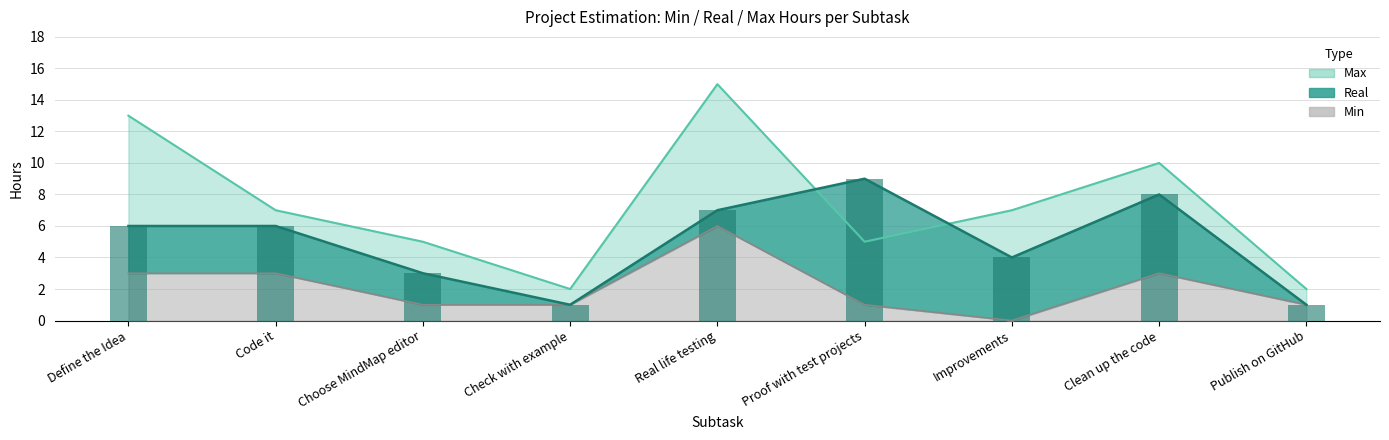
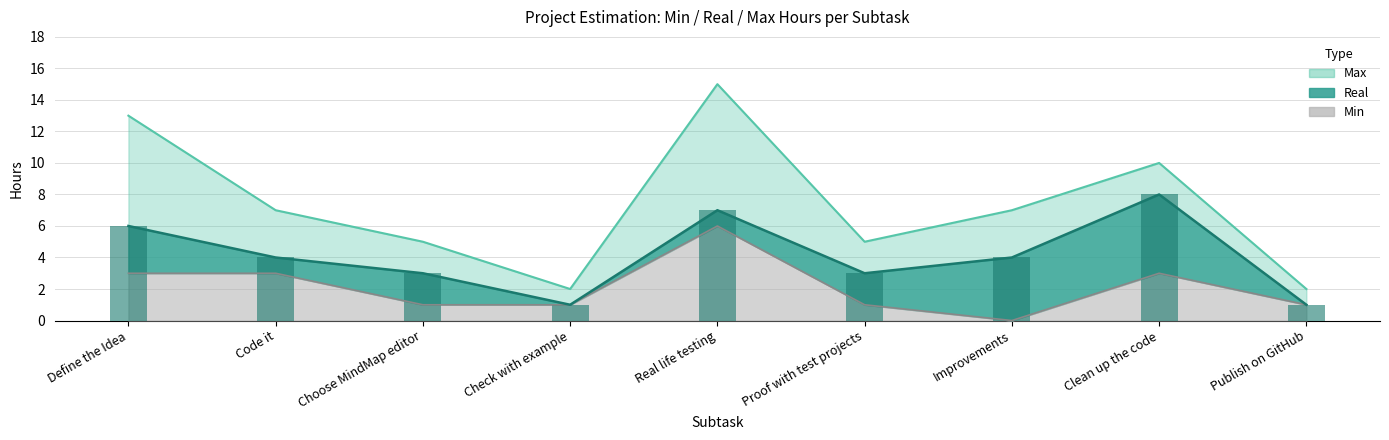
  {
    "Real": {
      "Define the Idea": 6,
-     "Code it": 6,
+     "Code it": 4,
      "Choose MindMap editor": 3,
      "Check with example": 1,
      "Real life testing": 7,
-     "Proof with test projects": 9,
+     "Proof with test projects": 3,
      "Improvements": 4,
      "Clean up the code": 8,
      "Publish on GitHub": 1
    }
  }
